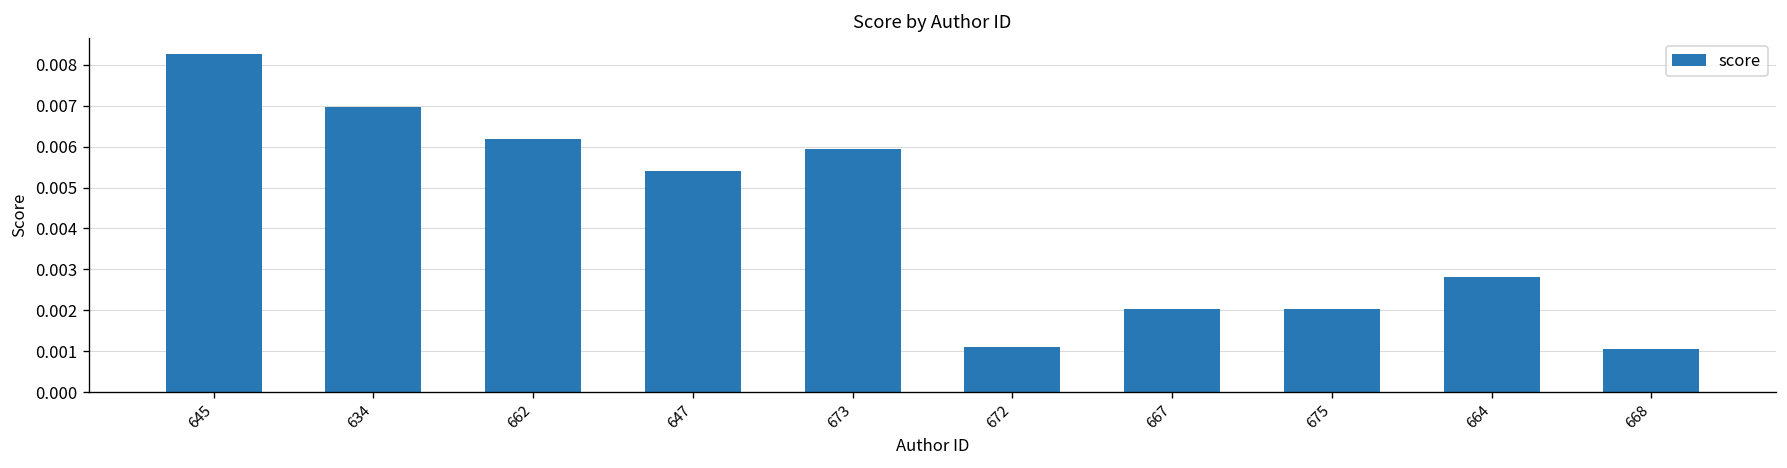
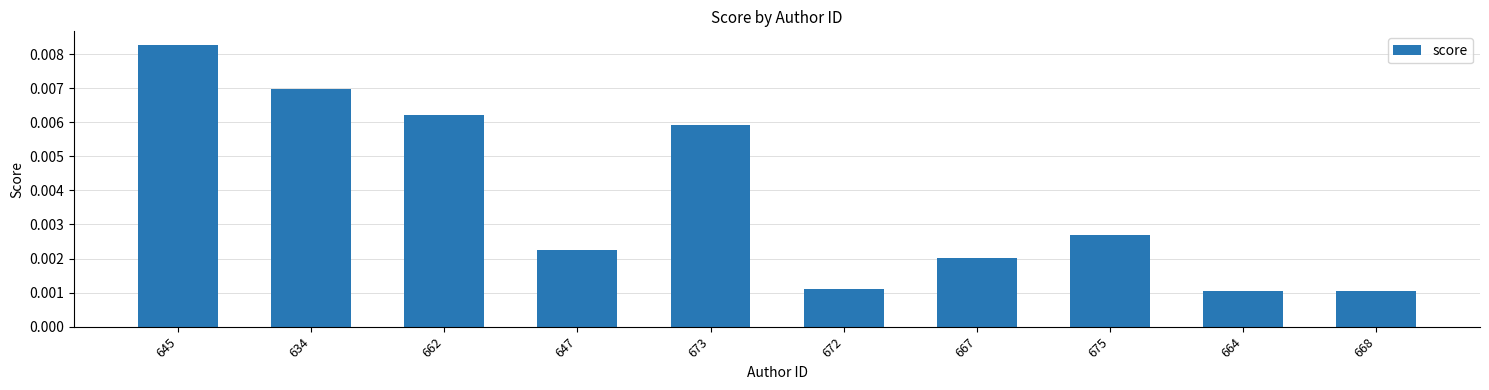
  {
    "645": 0.0083,
    "634": 0.0070,
    "662": 0.0062,
-   "647": 0.0054,
+   "647": 0.0022,
    "673": 0.0059,
    "672": 0.0011,
    "667": 0.0020,
-   "675": 0.0020,
-   "664": 0.0028,
+   "675": 0.0027,
+   "664": 0.0011,
    "668": 0.0010
  }
